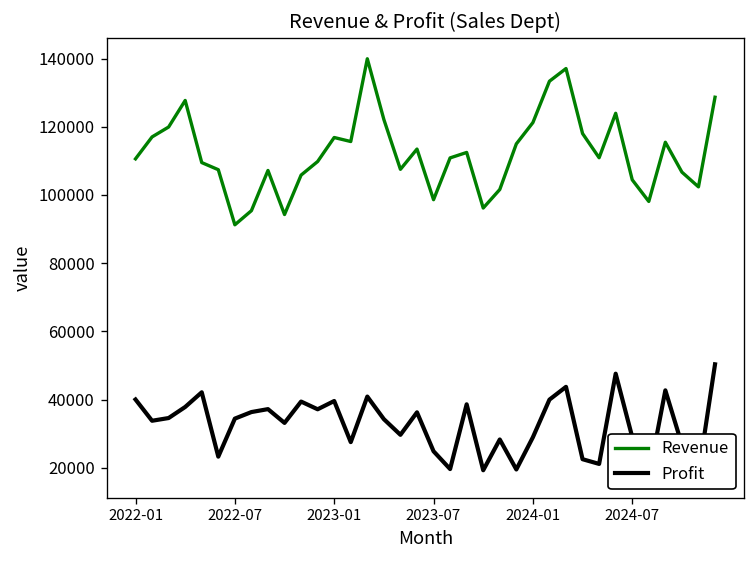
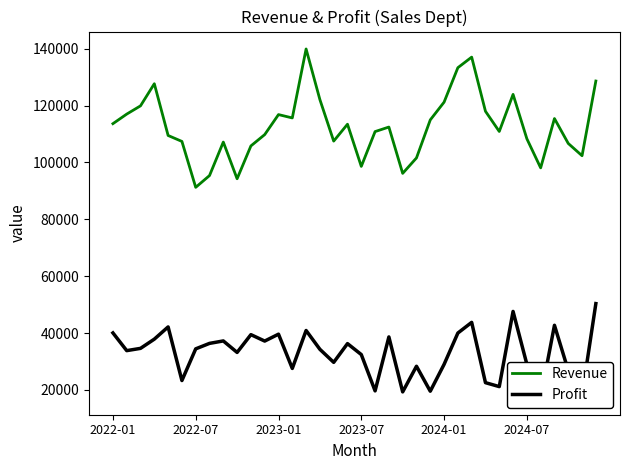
  {
    "Revenue": {
-     "2022-01": 111000,
+     "2022-01": 114000,
      "2022-07": 91000,
      "2023-01": 117000,
      "2023-07": 99000,
      "2024-01": 121000,
-     "2024-07": 104000
+     "2024-07": 108000
    },
    "Profit": {
      "2022-01": 40000,
      "2022-07": 34000,
      "2023-01": 40000,
-     "2023-07": 25000,
+     "2023-07": 32000,
      "2024-01": 29000
    }
  }
